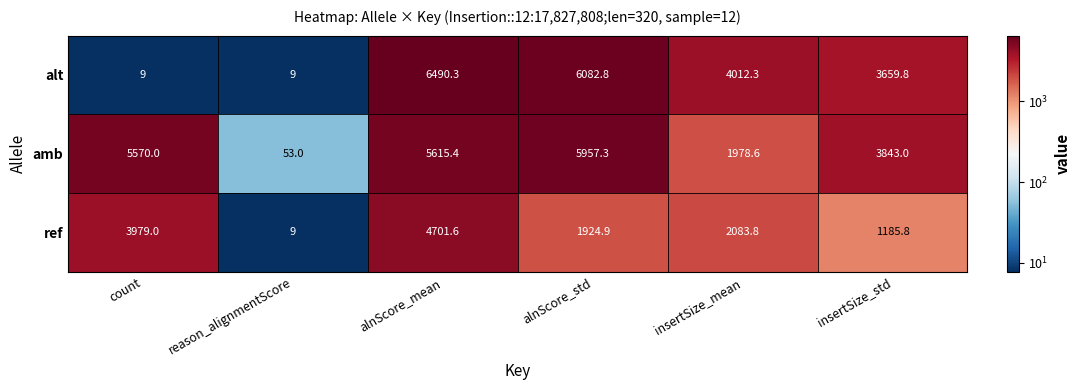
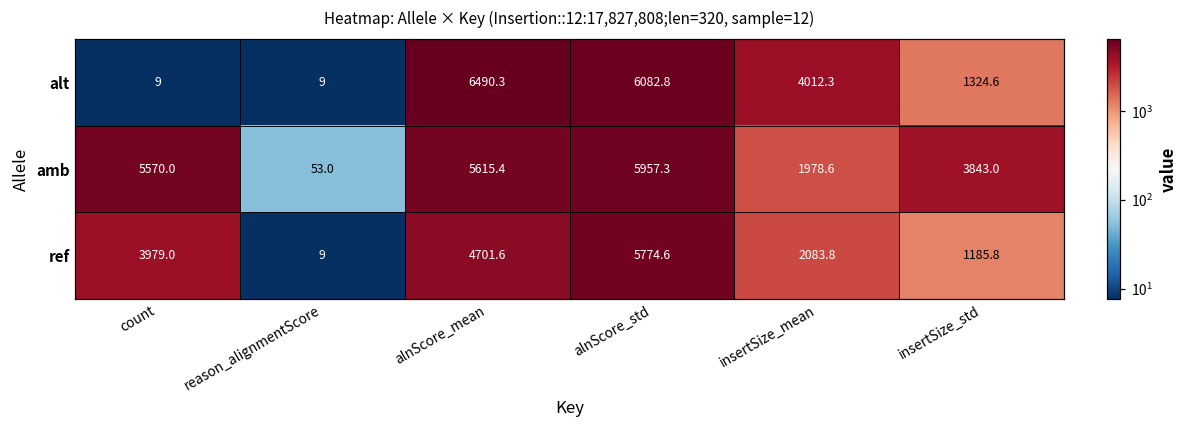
  {
    "alt": {
      "count": 9,
      "reason_alignmentScore": 9,
      "alnScore_mean": 6490.3,
      "alnScore_std": 6082.8,
      "insertSize_mean": 4012.3,
-     "insertSize_std": 3659.8
+     "insertSize_std": 1324.6
    },
    "amb": {
      "count": 5570.0,
      "reason_alignmentScore": 53.0,
      "alnScore_mean": 5615.4,
      "alnScore_std": 5957.3,
      "insertSize_mean": 1978.6,
      "insertSize_std": 3843.0
    },
    "ref": {
      "count": 3979.0,
      "reason_alignmentScore": 9,
      "alnScore_mean": 4701.6,
-     "alnScore_std": 1924.9,
+     "alnScore_std": 5774.6,
      "insertSize_mean": 2083.8,
      "insertSize_std": 1185.8
    }
  }
